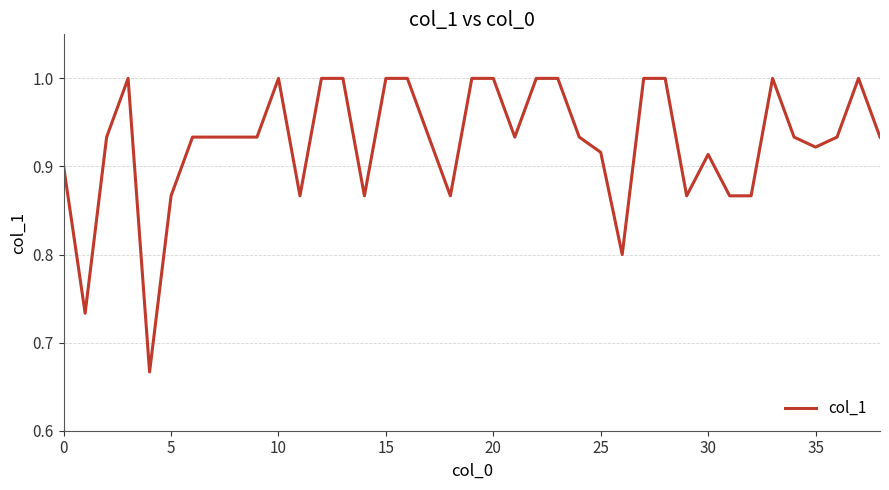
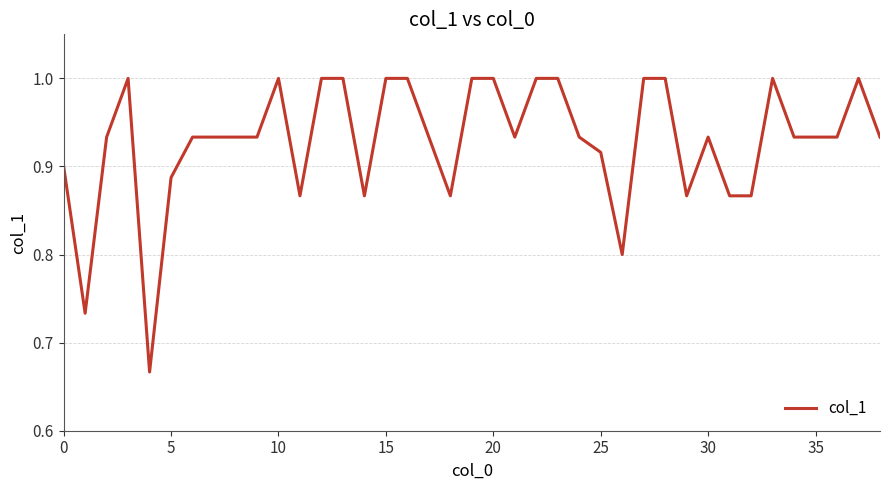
  {
    "0": 0.90,
-   "5": 0.87,
+   "5": 0.89,
    "10": 1.00,
    "15": 1.00,
    "20": 1.00,
    "25": 0.92,
-   "30": 0.91,
-   "35": 0.92
+   "30": 0.93,
+   "35": 0.93
  }
